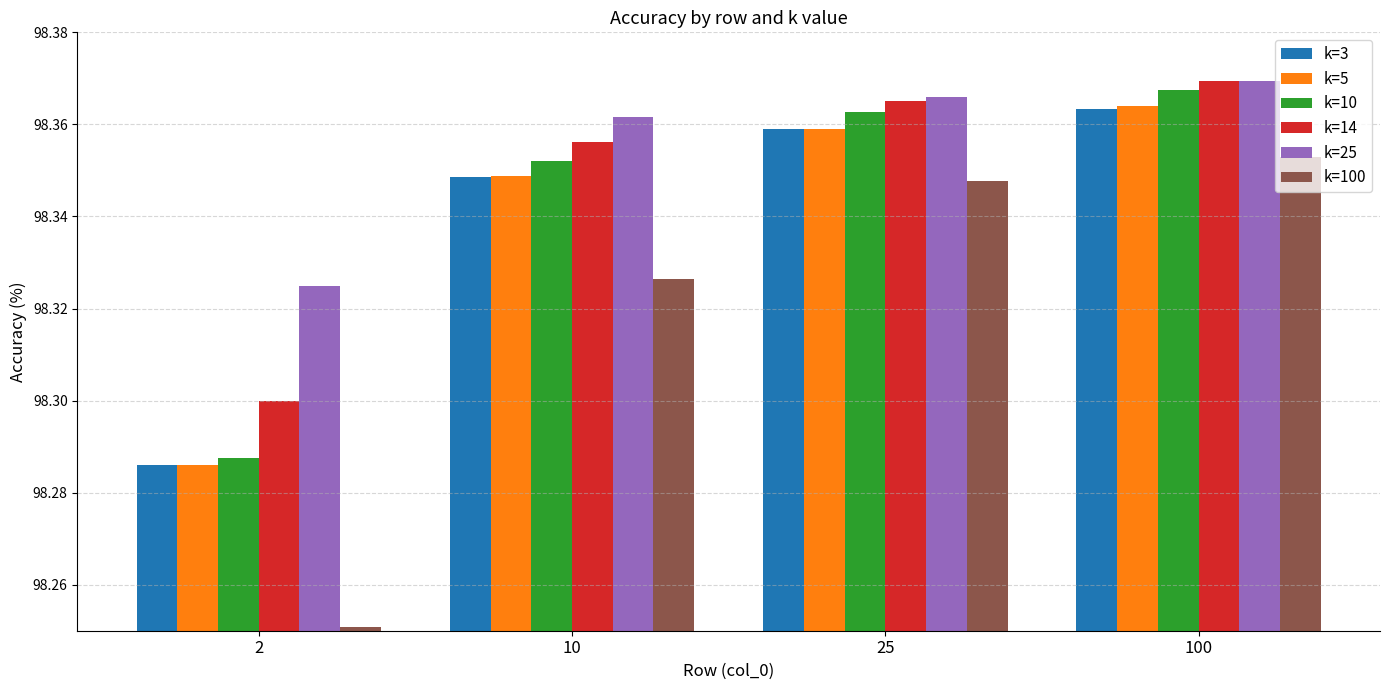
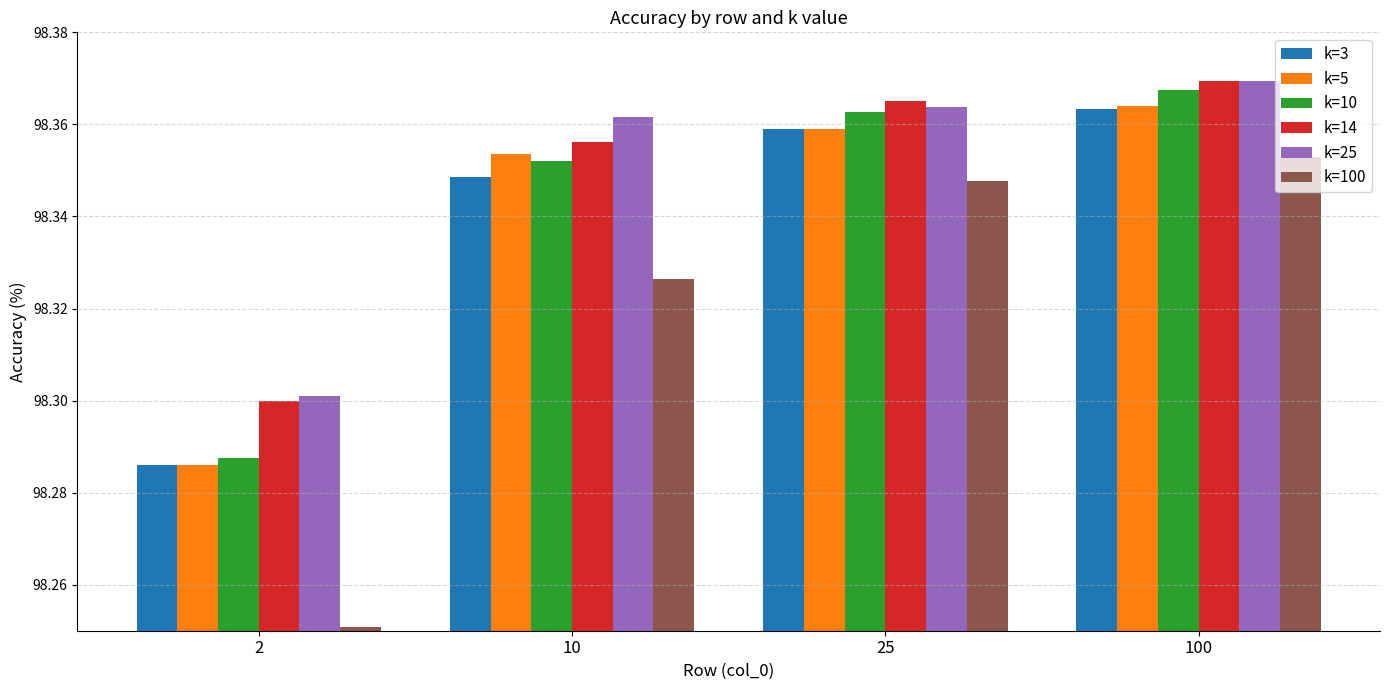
  {
    "k=3": {
      "2": 98.286,
      "10": 98.349,
      "25": 98.359,
      "100": 98.363
    },
    "k=5": {
      "2": 98.286,
-     "10": 98.349,
+     "10": 98.354,
      "25": 98.359,
      "100": 98.364
    },
    "k=10": {
      "2": 98.287,
      "10": 98.352,
      "25": 98.363,
      "100": 98.367
    },
    "k=14": {
      "2": 98.300,
      "10": 98.356,
      "25": 98.365,
      "100": 98.369
    },
    "k=25": {
-     "2": 98.325,
+     "2": 98.301,
      "10": 98.362,
-     "25": 98.366,
+     "25": 98.364,
      "100": 98.369
    },
    "k=100": {
      "2": 98.251,
      "10": 98.326,
      "25": 98.348
    }
  }
